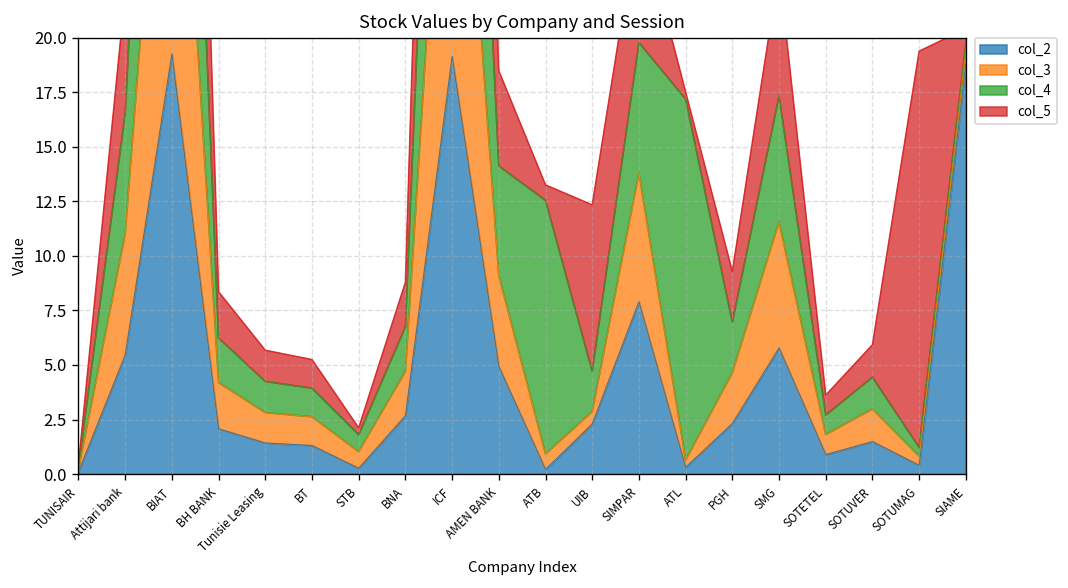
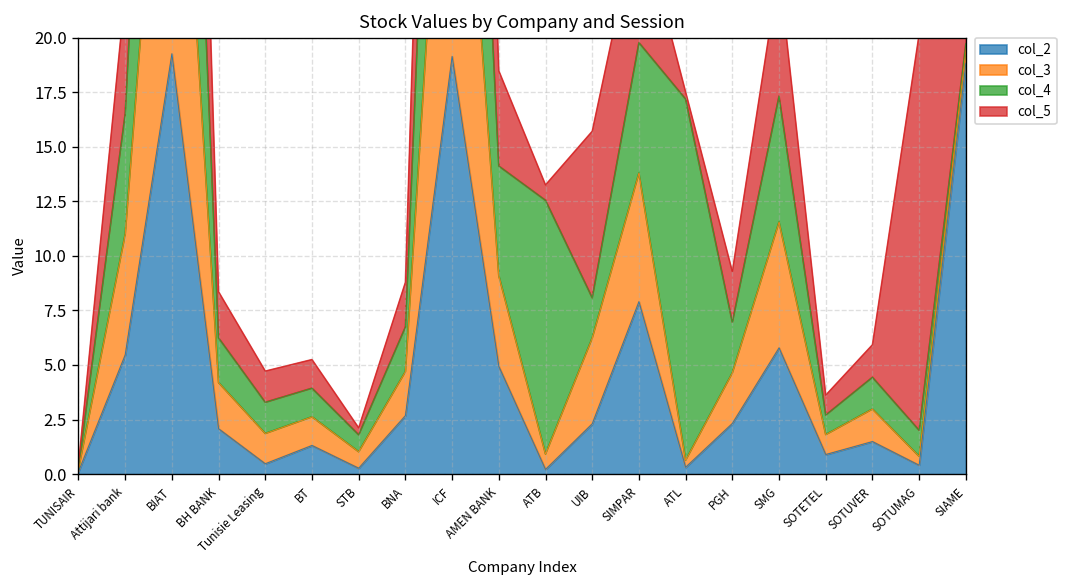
  {
    "col_2": {
      "Attijari bank": 5.5,
      "BIAT": 19.3,
      "BH BANK": 2.1,
-     "Tunisie Leasing": 1.4,
+     "Tunisie Leasing": 0.5,
      "BT": 1.3,
      "STB": 0.3,
      "BNA": 2.7,
      "ICF": 19.1,
      "AMEN BANK": 4.9,
      "ATB": 0.2,
      "UIB": 2.3,
      "SIMPAR": 7.9,
      "ATL": 0.3,
      "PGH": 2.3,
      "SMG": 5.8,
      "SOTETEL": 0.9,
      "SOTUVER": 1.5,
      "SOTUMAG": 0.4,
      "SIAME": 18.8
    },
    "col_3": {
      "Attijari bank": 5.5,
      "BH BANK": 2.1,
      "Tunisie Leasing": 1.4,
      "BT": 1.3,
      "STB": 0.8,
      "BNA": 2.0,
      "AMEN BANK": 4.2,
      "ATB": 0.7,
-     "UIB": 0.6,
+     "UIB": 3.9,
      "SIMPAR": 5.9,
      "ATL": 0.3,
      "PGH": 2.3,
      "SMG": 5.8,
      "SOTETEL": 0.9,
      "SOTUVER": 1.5,
      "SOTUMAG": 0.4,
      "SIAME": 0.7
    },
    "col_4": {
      "Attijari bank": 5.5,
      "BH BANK": 2.0,
      "Tunisie Leasing": 1.4,
      "BT": 1.3,
      "STB": 0.8,
      "BNA": 2.0,
      "AMEN BANK": 5.0,
      "ATB": 11.6,
      "UIB": 1.8,
      "SIMPAR": 6.0,
      "ATL": 16.6,
      "PGH": 2.3,
      "SMG": 5.8,
      "SOTETEL": 0.9,
      "SOTUVER": 1.5,
-     "SOTUMAG": 0.4,
+     "SOTUMAG": 1.2,
      "SIAME": 0.2
    },
    "col_5": {
      "BH BANK": 2.1,
      "Tunisie Leasing": 1.4,
      "BT": 1.3,
      "STB": 0.3,
      "BNA": 2.0,
      "AMEN BANK": 4.4,
      "ATB": 0.7,
      "UIB": 7.6,
      "ATL": 0.3,
      "PGH": 2.3,
      "SOTETEL": 0.9,
      "SOTUVER": 1.5
    }
  }
